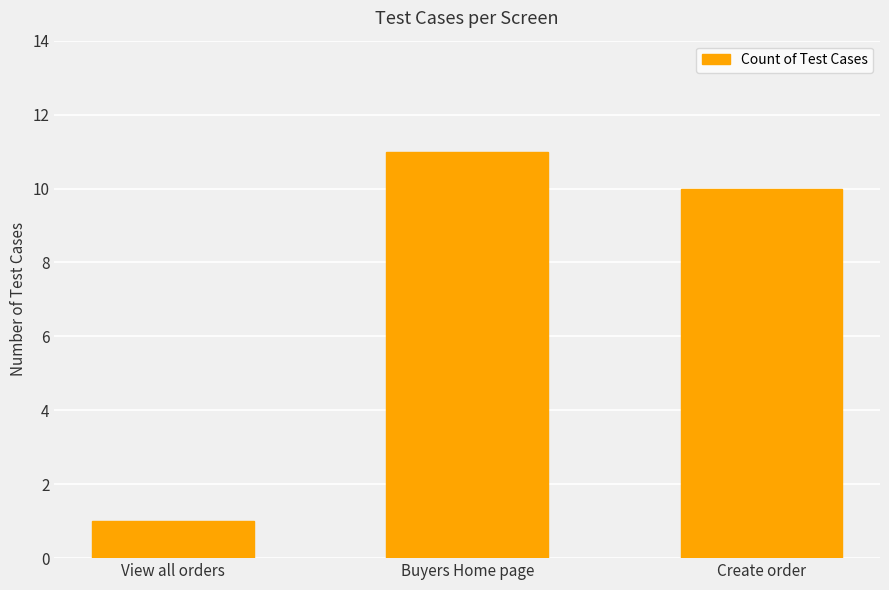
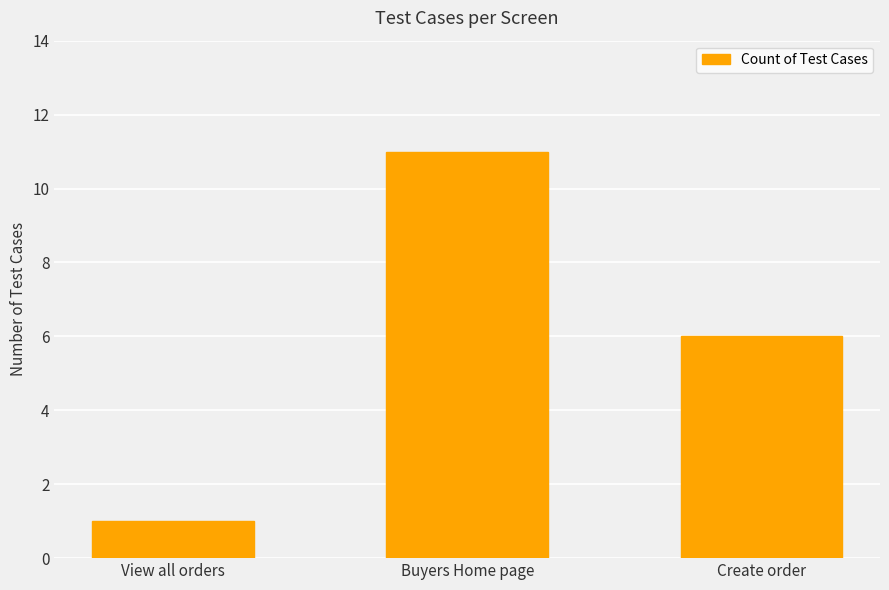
  {
    "View all orders": 1,
    "Buyers Home page": 11,
-   "Create order": 10
+   "Create order": 6
  }
